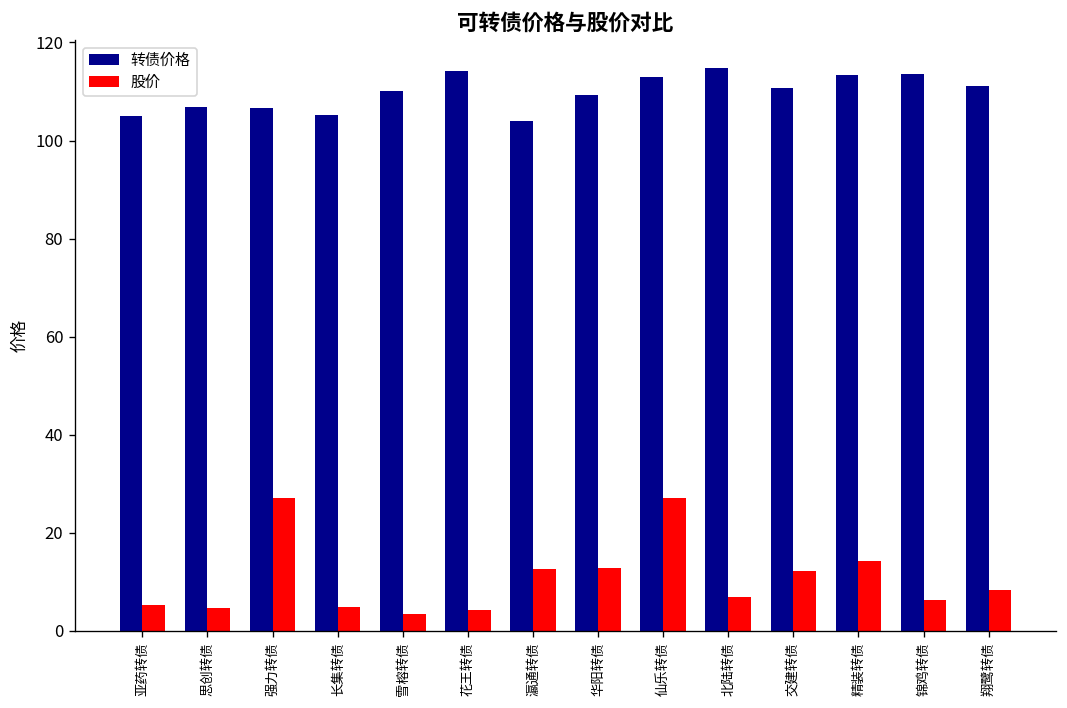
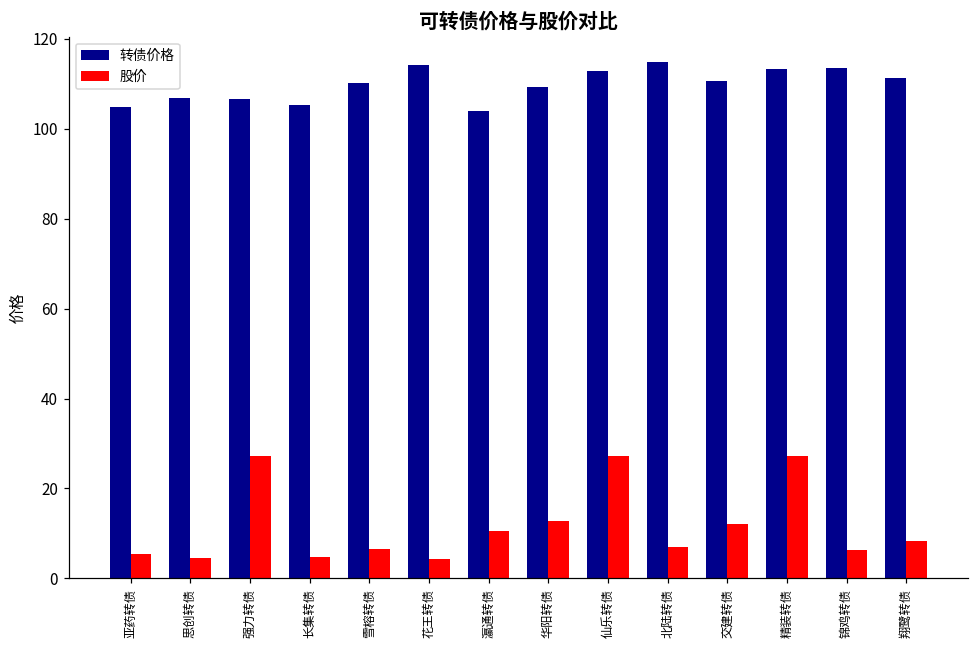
  {
    "转债价格": {
      "亚药转债": 105,
      "思创转债": 107,
      "强力转债": 107,
      "长集转债": 105,
      "雪榕转债": 110,
      "花王转债": 114,
      "瀛通转债": 104,
      "华阳转债": 109,
      "仙乐转债": 113,
      "北陆转债": 115,
      "交建转债": 111,
      "精装转债": 113,
      "锦鸡转债": 114,
      "翔鹭转债": 111
    },
    "股价": {
      "亚药转债": 5,
      "思创转债": 5,
      "强力转债": 27,
      "长集转债": 5,
-     "雪榕转债": 3,
+     "雪榕转债": 6,
      "花王转债": 4,
-     "瀛通转债": 13,
+     "瀛通转债": 10,
      "华阳转债": 13,
      "仙乐转债": 27,
      "北陆转债": 7,
      "交建转债": 12,
-     "精装转债": 14,
+     "精装转债": 27,
      "锦鸡转债": 6,
      "翔鹭转债": 8
    }
  }
